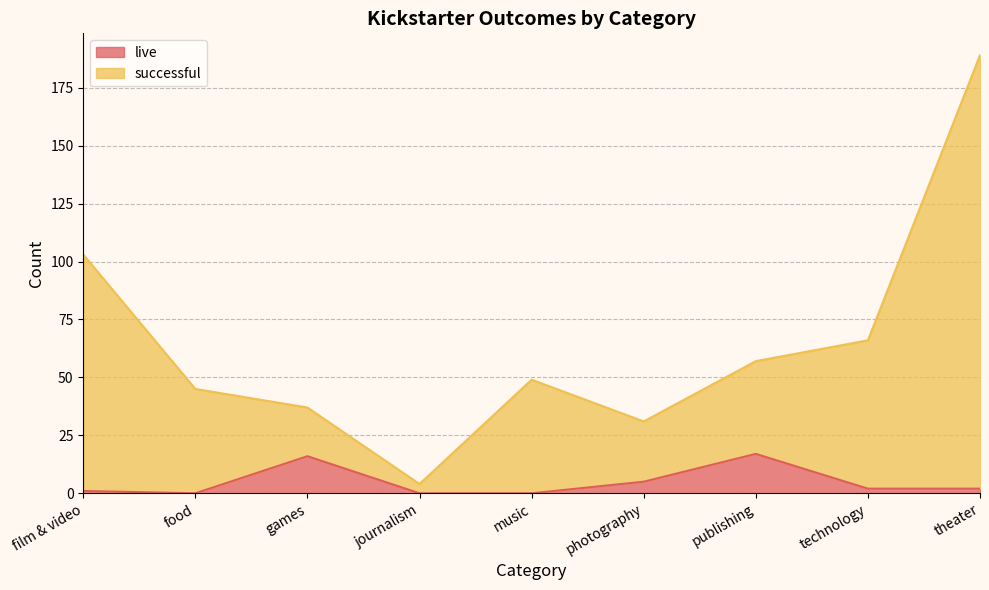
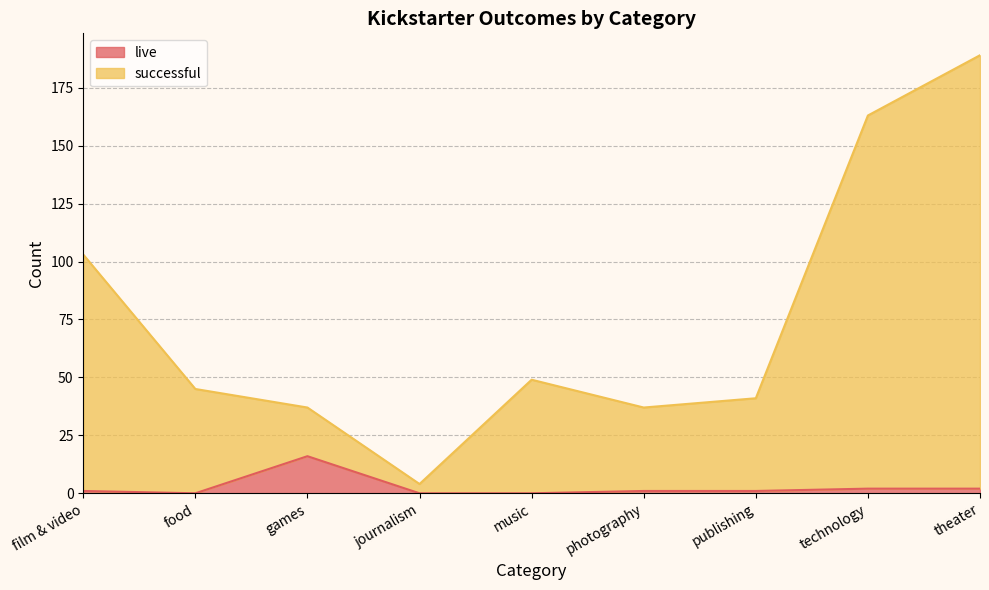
  {
    "live": {
      "film & video": 1,
      "food": 0,
      "games": 16,
      "journalism": 0,
      "music": 0,
-     "photography": 5,
-     "publishing": 17,
+     "photography": 1,
+     "publishing": 1,
      "technology": 2,
      "theater": 2
    },
    "successful": {
      "film & video": 102,
      "food": 45,
      "games": 21,
      "journalism": 4,
      "music": 49,
-     "photography": 26,
+     "photography": 36,
      "publishing": 40,
-     "technology": 64,
+     "technology": 161,
      "theater": 187
    }
  }
